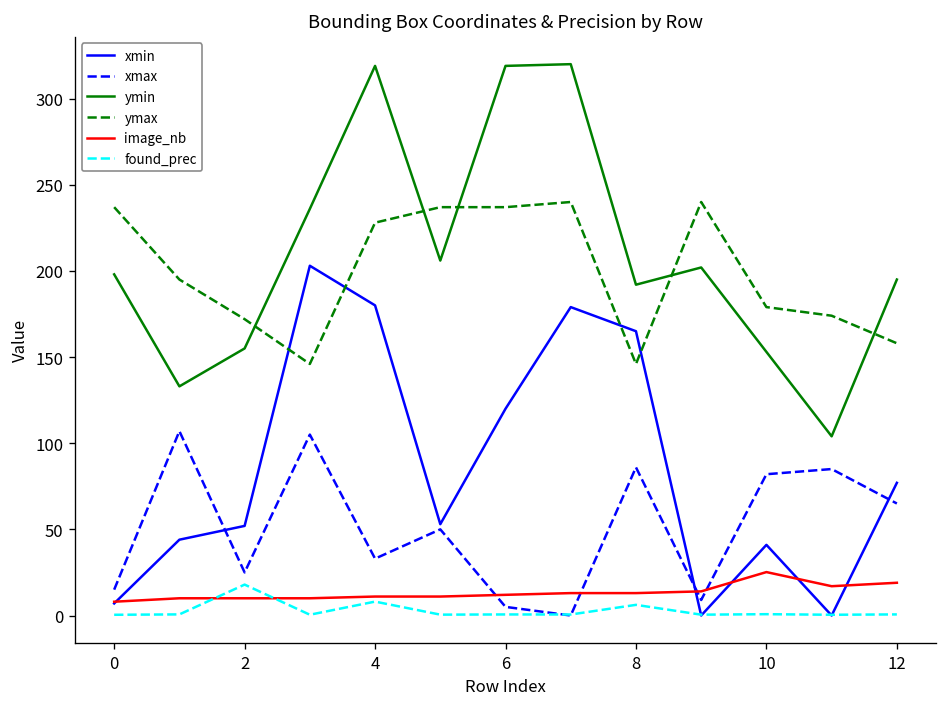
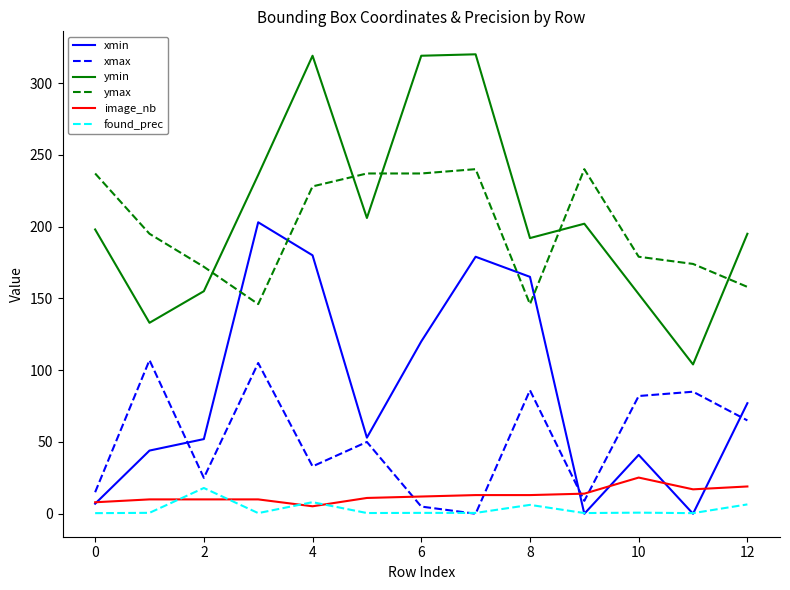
  {
    "image_nb": {
      "2": 10,
-     "4": 11,
+     "4": 5,
      "6": 12,
      "8": 13,
      "10": 25,
      "12": 19
    },
    "found_prec": {
      "0": 0,
      "2": 18,
      "4": 8,
      "6": 1,
      "8": 6,
      "10": 1,
-     "12": 1
+     "12": 7
    }
  }
